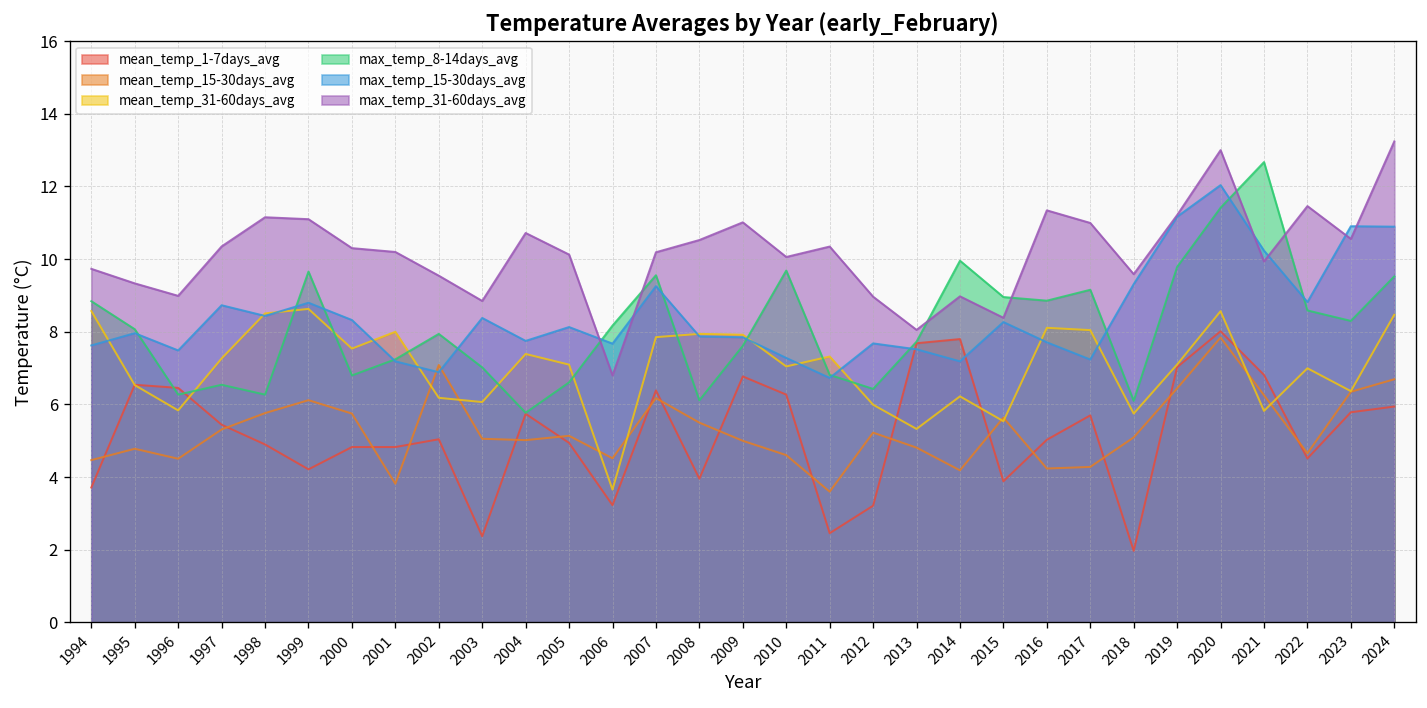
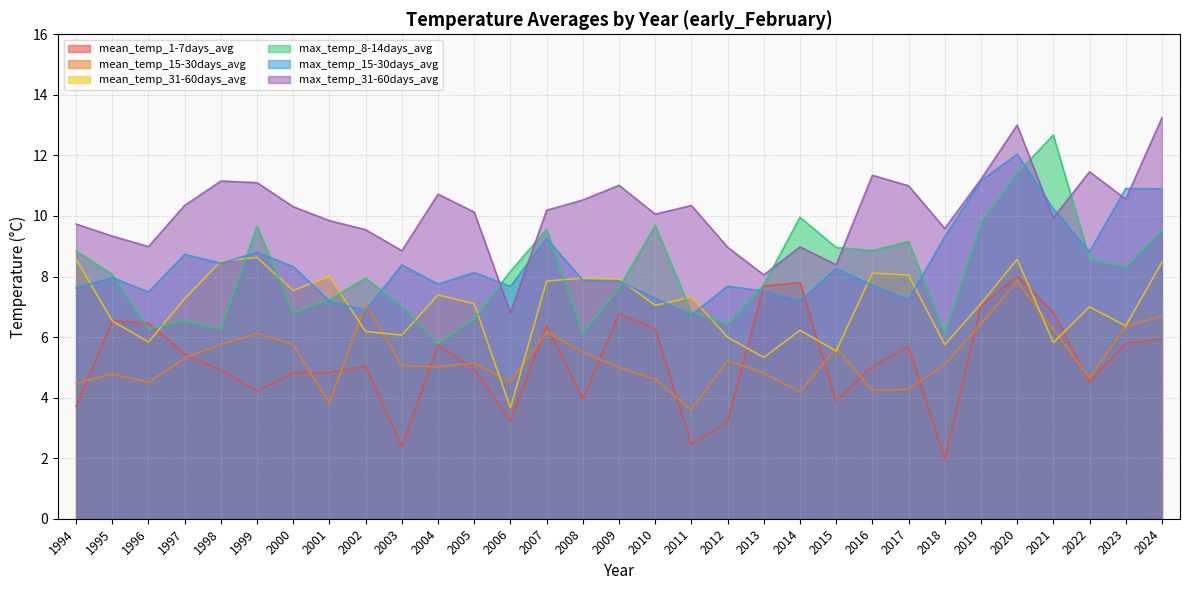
  {
    "mean_temp_31-60days_avg": {
      "1994": 8.6,
      "1996": 5.8,
      "1997": 7.3,
      "1999": 8.6,
      "2000": 7.5,
      "2001": 8.0,
      "2002": 6.2,
      "2003": 6.1,
      "2004": 7.4,
      "2005": 7.1,
      "2006": 3.7,
      "2007": 7.9,
      "2010": 7.0,
      "2011": 7.3,
      "2012": 6.0,
      "2013": 5.3,
      "2014": 6.2,
      "2015": 5.5,
      "2016": 8.1,
      "2017": 8.0,
      "2018": 5.8,
      "2020": 8.6,
      "2021": 5.8,
      "2022": 7.0,
      "2024": 8.5
    },
    "max_temp_8-14days_avg": {
      "1994": 8.8,
      "1995": 8.1,
      "1996": 6.3,
      "1997": 6.5,
      "1998": 6.3,
      "1999": 9.7,
      "2000": 6.8,
      "2002": 7.9,
      "2003": 7.0,
      "2005": 6.6,
      "2006": 8.2,
      "2007": 9.6,
      "2008": 6.1,
      "2009": 7.6,
      "2010": 9.7,
      "2012": 6.4,
      "2014": 10.0,
      "2015": 9.0,
      "2016": 8.9,
      "2017": 9.2,
      "2018": 6.1,
      "2019": 9.8,
      "2020": 11.4,
      "2021": 12.7,
      "2022": 8.6,
      "2023": 8.3,
      "2024": 9.5
    },
    "max_temp_15-30days_avg": {
      "1994": 7.6,
      "1995": 8.0,
      "1996": 7.5,
      "1997": 8.7,
      "1999": 8.8,
      "2000": 8.3,
      "2002": 6.9,
      "2003": 8.4,
      "2004": 7.8,
      "2005": 8.1,
      "2006": 7.7,
      "2007": 9.3,
      "2010": 7.3,
      "2012": 7.7,
      "2013": 7.5,
      "2014": 7.2,
      "2015": 8.3,
      "2016": 7.7,
      "2017": 7.2,
      "2018": 9.3,
      "2020": 12.0,
      "2021": 10.2,
      "2022": 8.8,
      "2023": 10.9,
      "2024": 10.9
    },
    "max_temp_31-60days_avg": {
      "1994": 9.7,
      "1995": 9.3,
      "1996": 9.0,
      "1997": 10.4,
      "1998": 11.2,
      "1999": 11.1,
      "2000": 10.3,
-     "2001": 10.2,
+     "2001": 9.8,
      "2002": 9.5,
      "2003": 8.9,
      "2004": 10.7,
      "2005": 10.1,
      "2006": 6.8,
      "2007": 10.2,
      "2008": 10.5,
      "2009": 11.0,
      "2010": 10.1,
      "2011": 10.3,
      "2012": 9.0,
      "2013": 8.1,
      "2014": 9.0,
      "2015": 8.4,
      "2016": 11.3,
      "2017": 11.0,
      "2018": 9.6,
      "2020": 13.0,
      "2021": 9.9,
      "2022": 11.5,
      "2023": 10.6,
      "2024": 13.2
    }
  }
